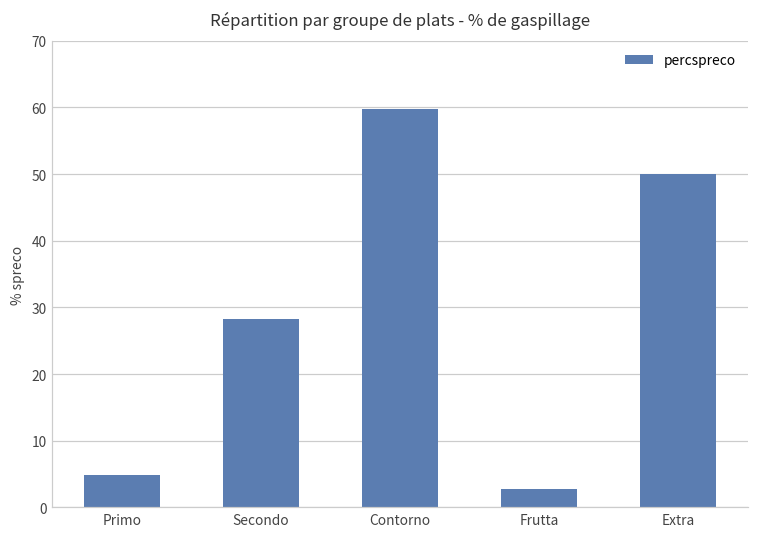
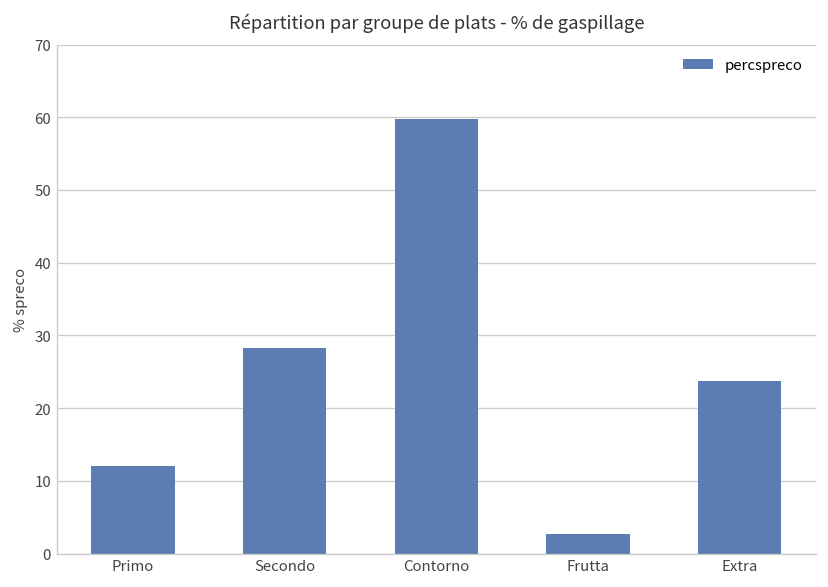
  {
-   "Primo": 5,
+   "Primo": 12,
    "Secondo": 28,
    "Contorno": 60,
    "Frutta": 3,
-   "Extra": 50
+   "Extra": 24
  }
